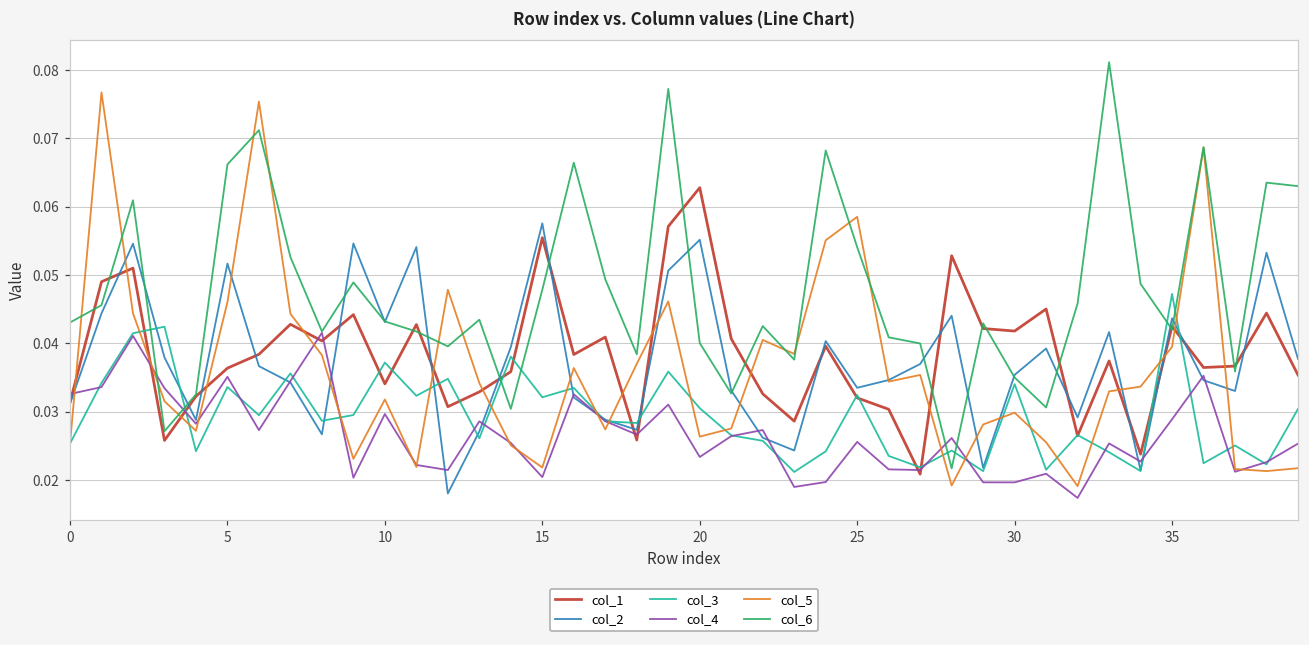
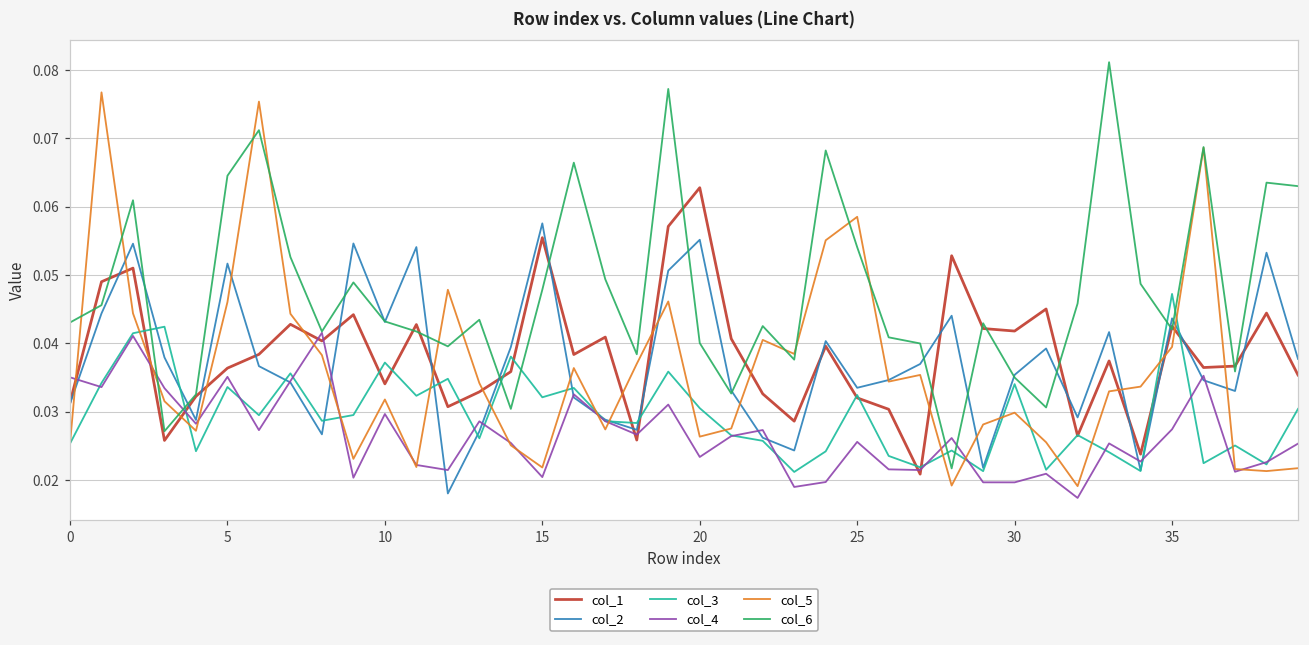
  {
    "col_1": {
      "5": 0.036,
      "10": 0.034,
      "15": 0.055,
      "20": 0.063,
      "25": 0.032,
      "30": 0.042,
      "35": 0.042
    },
    "col_2": {
      "5": 0.052,
      "15": 0.058,
      "20": 0.055,
      "25": 0.033,
      "35": 0.044
    },
    "col_3": {
      "5": 0.034,
      "10": 0.037,
      "15": 0.032,
      "20": 0.030,
      "25": 0.032,
      "30": 0.034,
      "35": 0.047
    },
    "col_4": {
-     "0": 0.033,
+     "0": 0.035,
      "5": 0.035,
      "10": 0.030,
      "15": 0.020,
      "20": 0.023,
      "25": 0.026,
      "30": 0.020,
-     "35": 0.029
+     "35": 0.027
    },
    "col_5": {
      "5": 0.046,
      "10": 0.032,
      "15": 0.022,
      "20": 0.026,
      "25": 0.059,
      "30": 0.030,
      "35": 0.039
    },
    "col_6": {
      "0": 0.043,
-     "5": 0.066,
+     "5": 0.065,
      "15": 0.048,
      "20": 0.040,
      "25": 0.054,
      "35": 0.042
    }
  }
